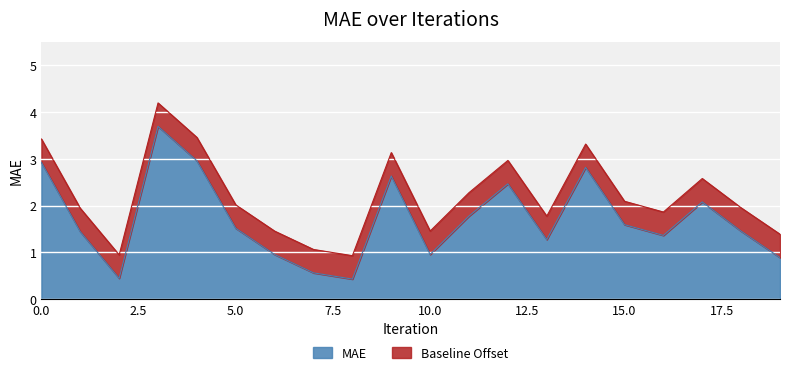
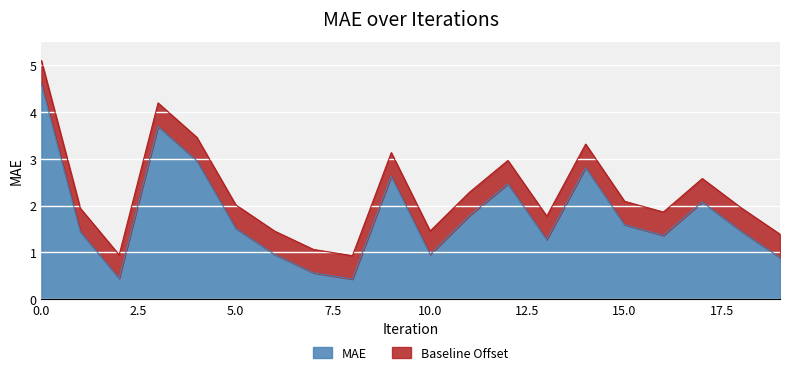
  {
    "MAE": {
-     "0.0": 2.9,
+     "0.0": 4.6,
      "5.0": 1.5,
      "10.0": 1.0,
      "15.0": 1.6
    },
    "Baseline Offset": {
      "0.0": 0.5,
      "5.0": 0.5,
      "10.0": 0.5,
      "15.0": 0.5
    }
  }
